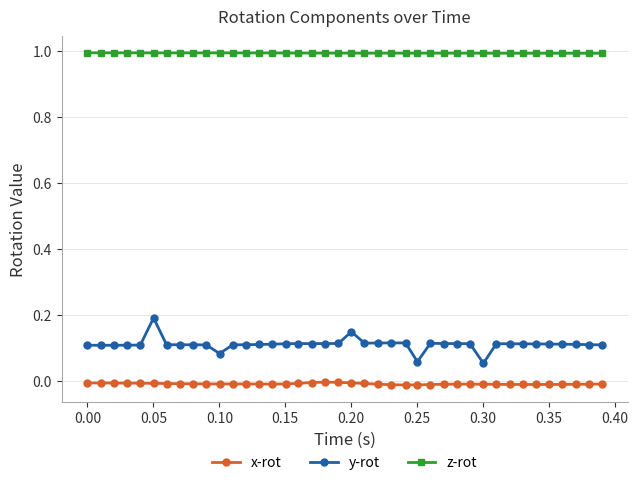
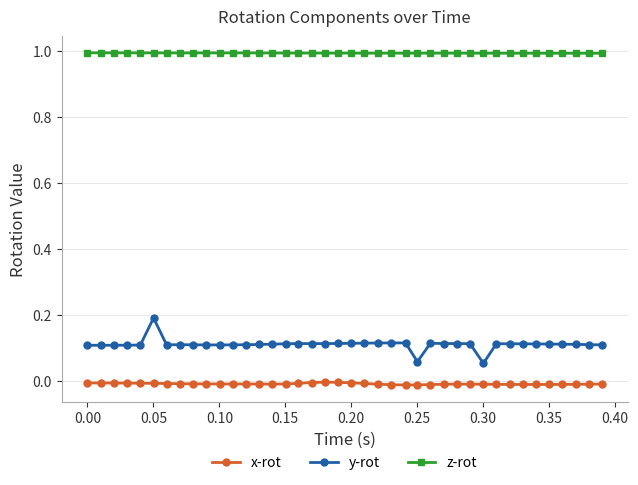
  {
    "x-rot": {
      "0.00": -0.01,
      "0.05": -0.01,
      "0.10": -0.01,
      "0.20": -0.01,
      "0.25": -0.01,
      "0.30": -0.01,
      "0.35": -0.01
    },
    "y-rot": {
      "0.00": 0.11,
      "0.05": 0.19,
-     "0.10": 0.08,
-     "0.20": 0.15,
+     "0.10": 0.11,
+     "0.20": 0.11,
      "0.25": 0.06,
      "0.30": 0.05,
      "0.35": 0.11
    },
    "z-rot": {
      "0.00": 0.99,
      "0.05": 0.99,
      "0.10": 0.99,
      "0.20": 0.99,
      "0.25": 0.99,
      "0.30": 0.99,
      "0.35": 0.99
    }
  }
